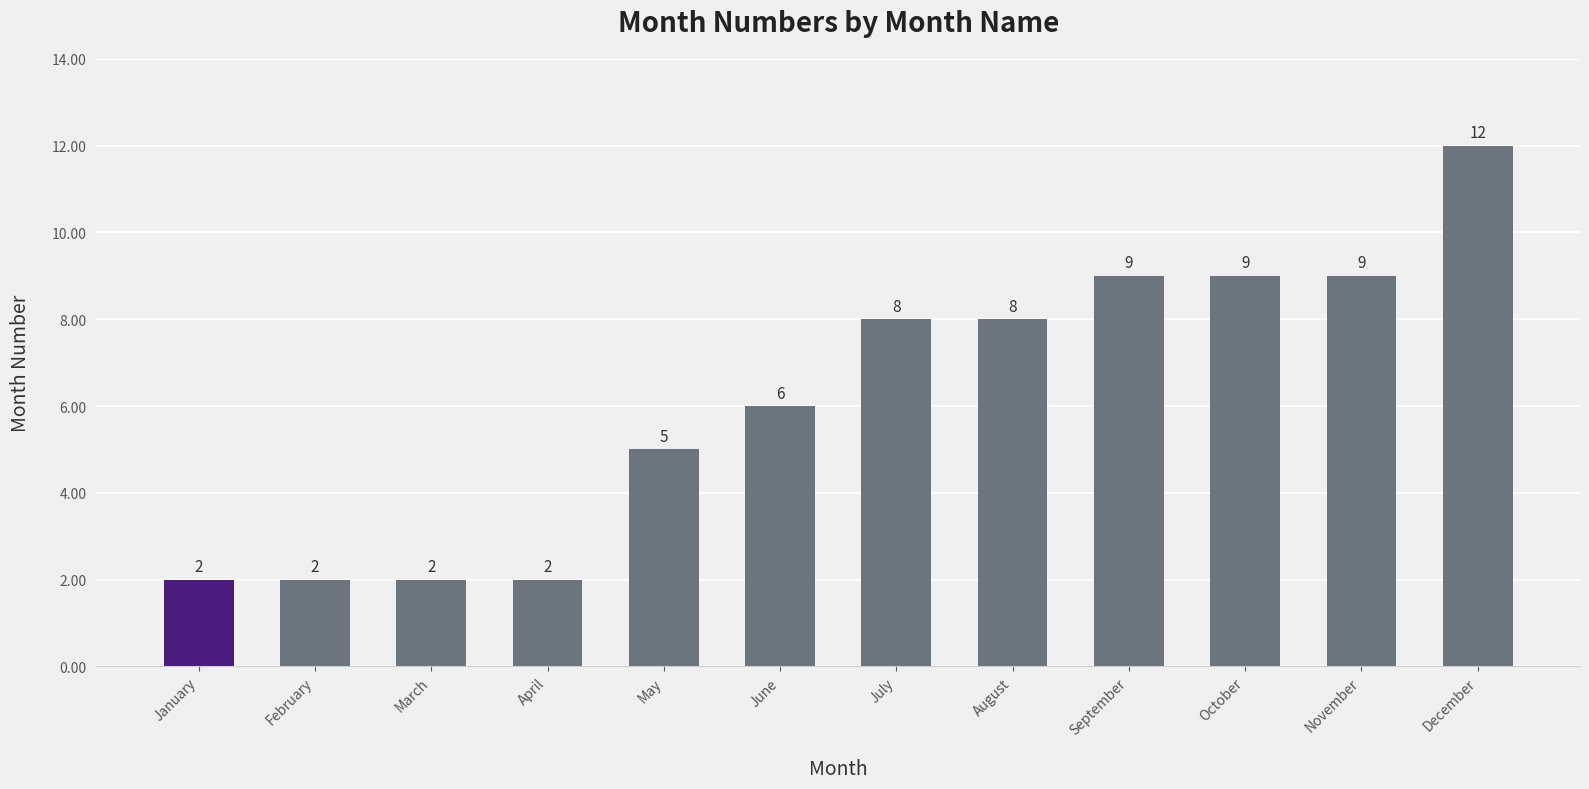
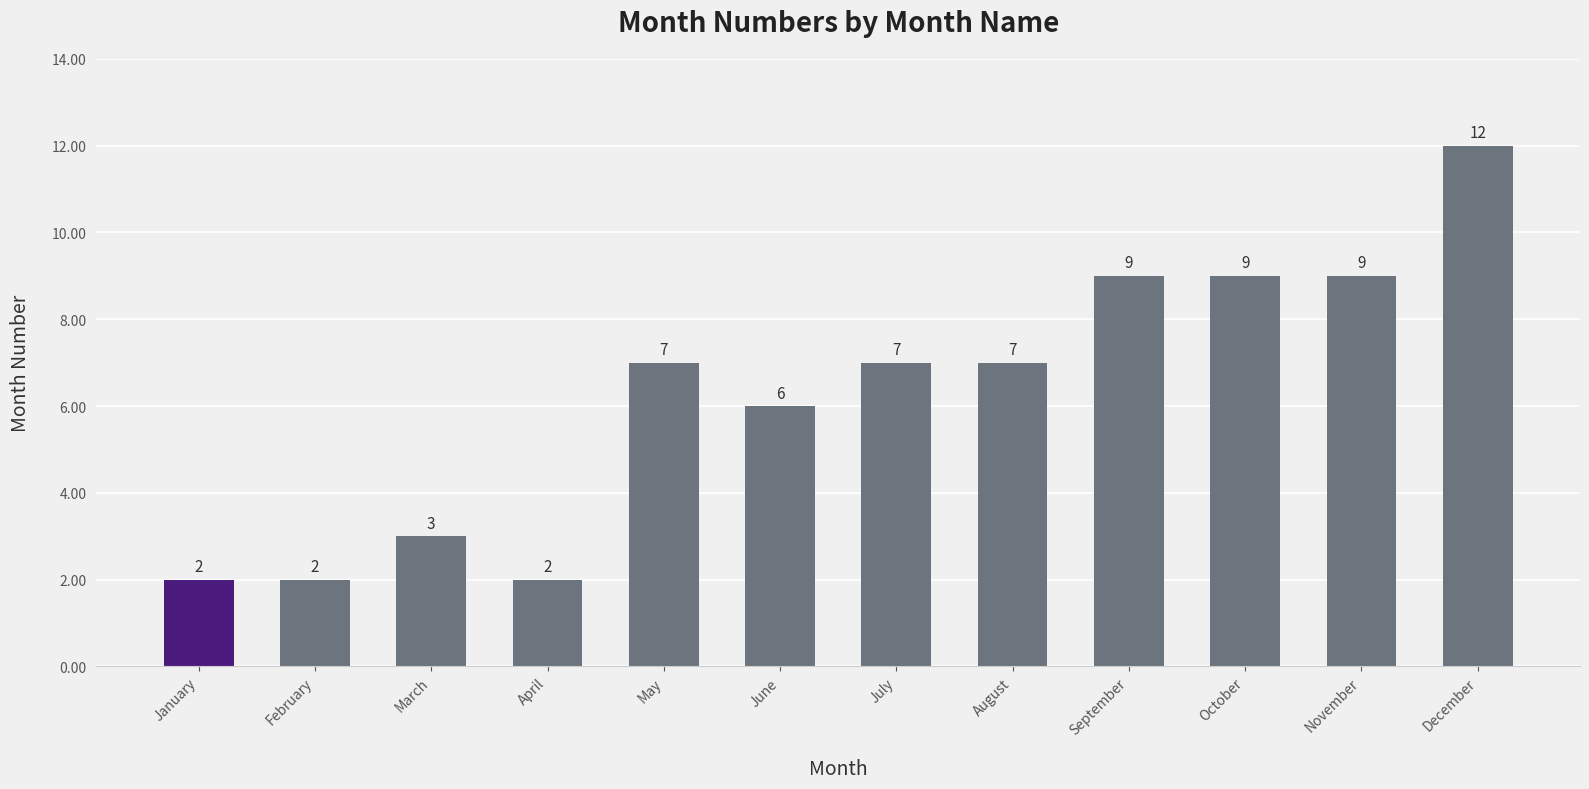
  {
    "January": 2,
    "February": 2,
-   "March": 2,
+   "March": 3,
    "April": 2,
-   "May": 5,
+   "May": 7,
    "June": 6,
-   "July": 8,
-   "August": 8,
+   "July": 7,
+   "August": 7,
    "September": 9,
    "October": 9,
    "November": 9,
    "December": 12
  }
